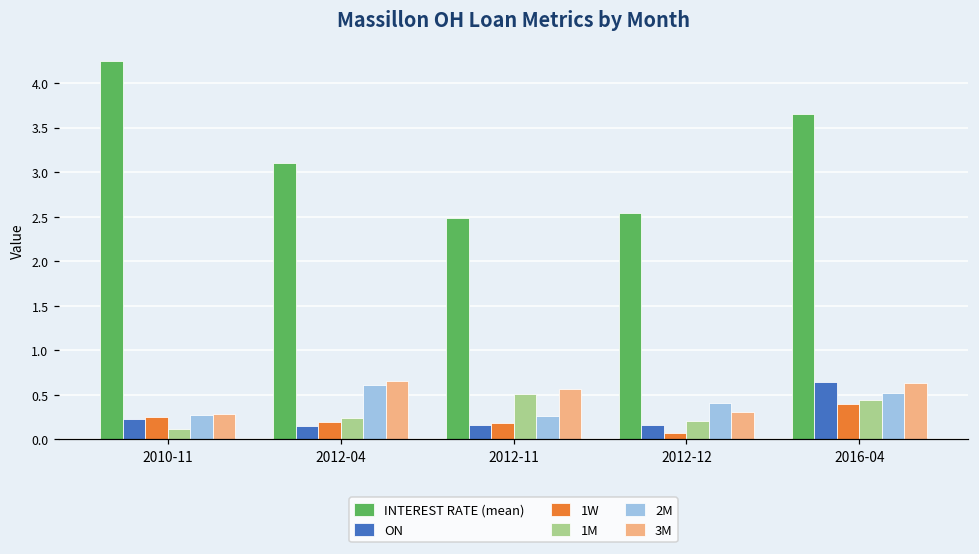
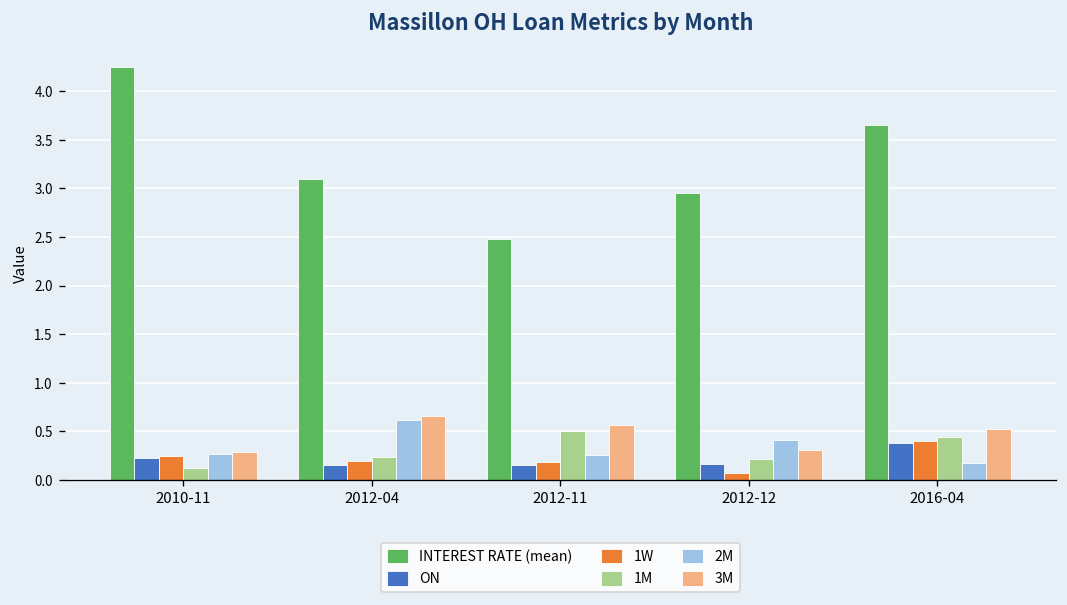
  {
    "INTEREST RATE (mean)": {
      "2010-11": 4.3,
      "2012-04": 3.1,
      "2012-11": 2.5,
-     "2012-12": 2.5,
+     "2012-12": 3.0,
      "2016-04": 3.7
    },
    "ON": {
      "2010-11": 0.2,
      "2012-04": 0.1,
      "2012-11": 0.2,
      "2012-12": 0.2,
-     "2016-04": 0.6
+     "2016-04": 0.4
    },
    "1W": {
      "2010-11": 0.2,
      "2012-04": 0.2,
      "2012-11": 0.2,
      "2012-12": 0.1,
      "2016-04": 0.4
    },
    "1M": {
      "2010-11": 0.1,
      "2012-04": 0.2,
      "2012-11": 0.5,
      "2012-12": 0.2,
      "2016-04": 0.4
    },
    "2M": {
      "2010-11": 0.3,
      "2012-04": 0.6,
      "2012-11": 0.3,
      "2012-12": 0.4,
-     "2016-04": 0.5
+     "2016-04": 0.2
    },
    "3M": {
      "2010-11": 0.3,
      "2012-04": 0.7,
      "2012-11": 0.6,
      "2012-12": 0.3,
-     "2016-04": 0.6
+     "2016-04": 0.5
    }
  }
